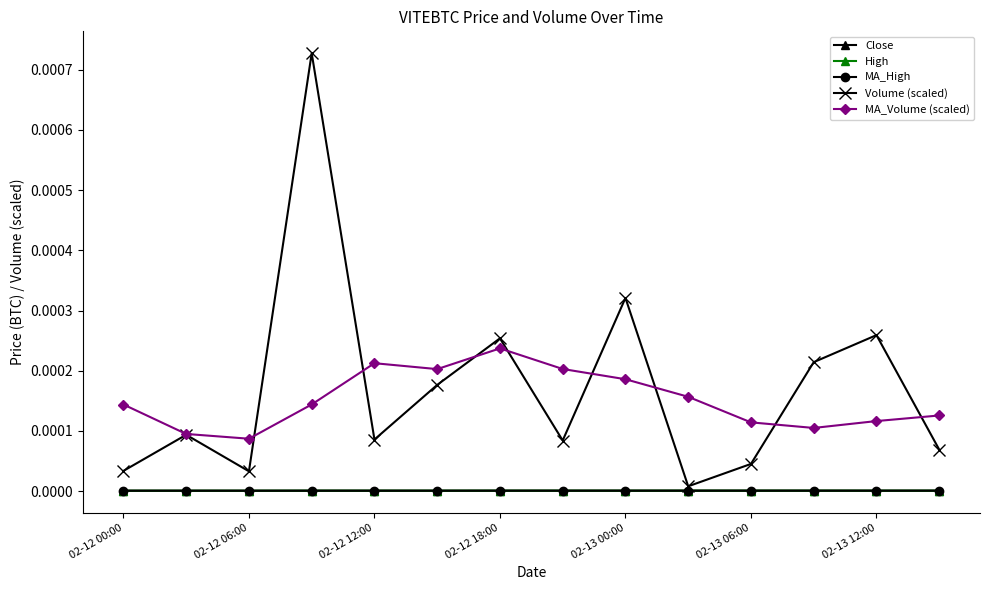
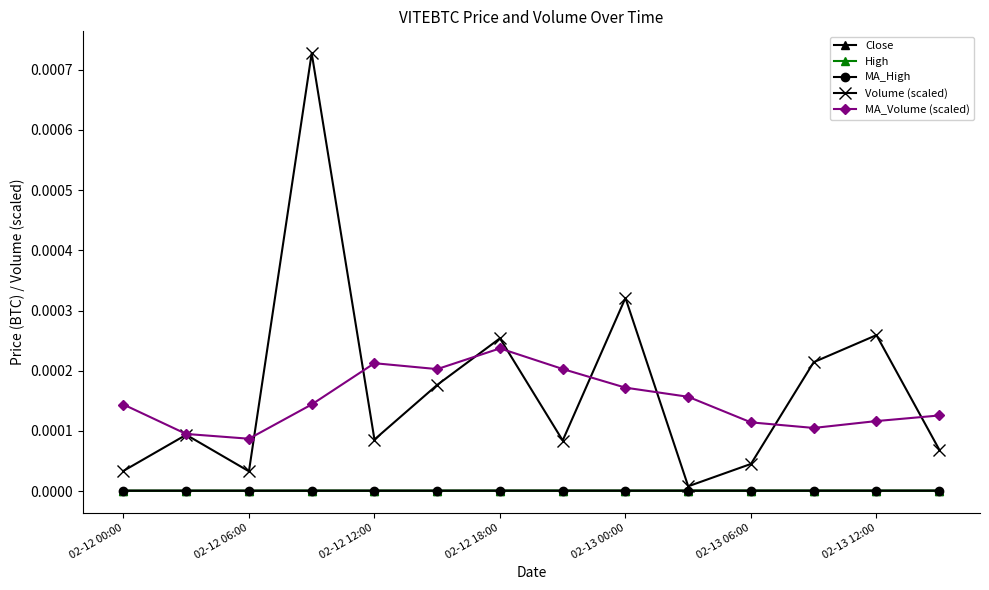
  {
    "MA_Volume (scaled)": {
      "02-12 00:00": 0.00014,
      "02-12 06:00": 0.00009,
      "02-12 12:00": 0.00021,
      "02-12 18:00": 0.00024,
-     "02-13 00:00": 0.00019,
+     "02-13 00:00": 0.00017,
      "02-13 06:00": 0.00011,
      "02-13 12:00": 0.00012
    }
  }
